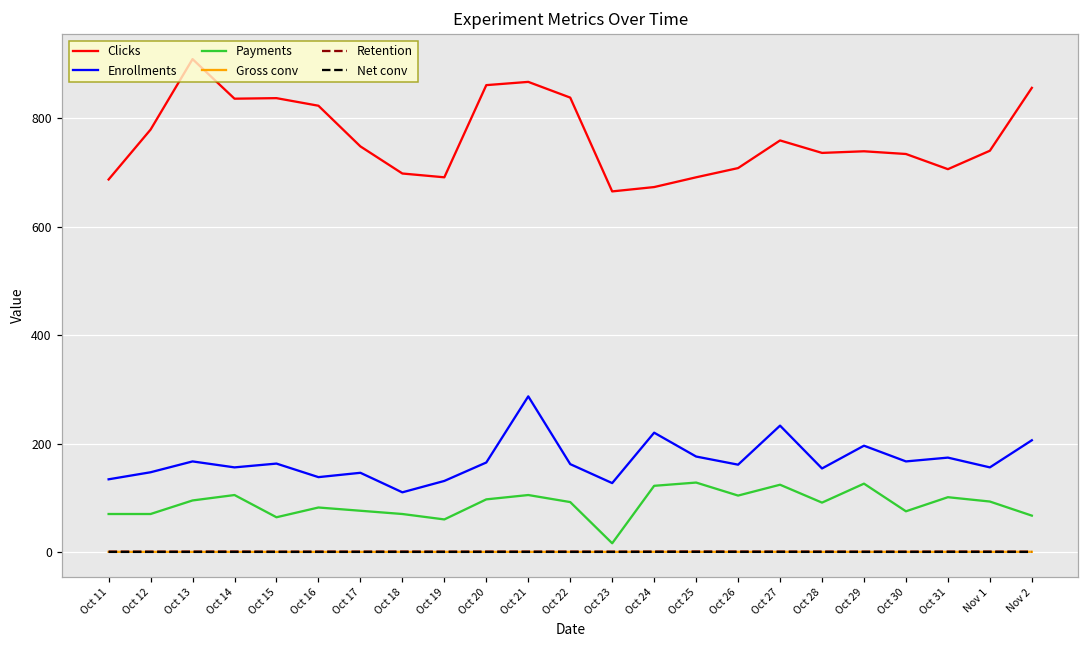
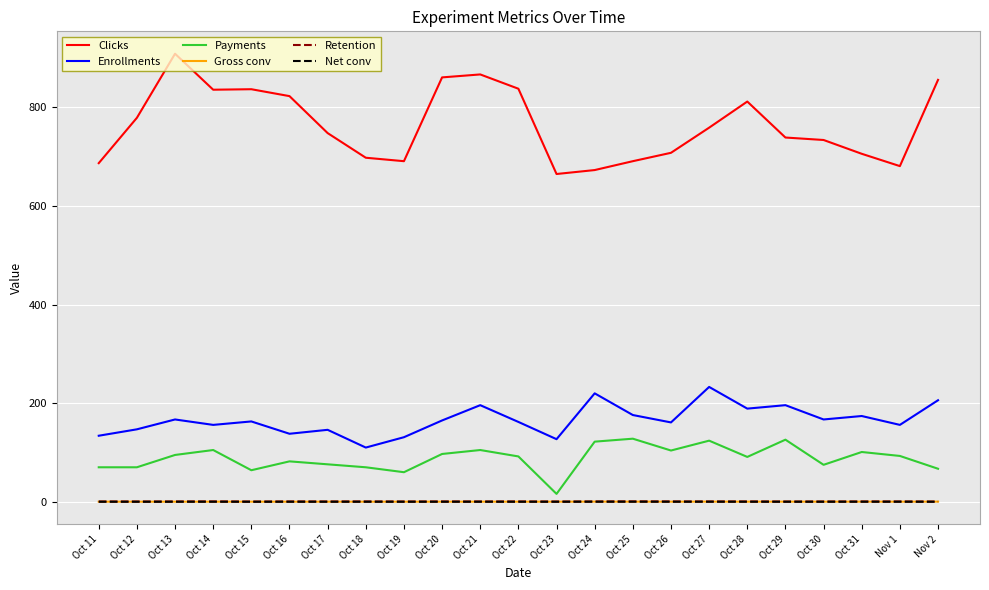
  {
    "Clicks": {
      "Oct 11": 690,
      "Oct 12": 780,
      "Oct 14": 840,
      "Oct 15": 840,
      "Oct 16": 820,
      "Oct 17": 750,
      "Oct 18": 700,
      "Oct 19": 690,
      "Oct 20": 860,
      "Oct 21": 870,
      "Oct 22": 840,
      "Oct 23": 670,
      "Oct 24": 670,
      "Oct 25": 690,
      "Oct 26": 710,
      "Oct 27": 760,
-     "Oct 28": 740,
+     "Oct 28": 810,
      "Oct 29": 740,
      "Oct 30": 730,
      "Oct 31": 710,
-     "Nov 1": 740,
+     "Nov 1": 680,
      "Nov 2": 860
    },
    "Enrollments": {
      "Oct 11": 130,
      "Oct 12": 150,
      "Oct 13": 170,
      "Oct 14": 160,
      "Oct 15": 160,
      "Oct 16": 140,
      "Oct 17": 150,
      "Oct 18": 110,
      "Oct 19": 130,
      "Oct 20": 170,
-     "Oct 21": 290,
+     "Oct 21": 200,
      "Oct 22": 160,
      "Oct 23": 130,
      "Oct 24": 220,
      "Oct 25": 180,
      "Oct 26": 160,
      "Oct 27": 230,
-     "Oct 28": 150,
+     "Oct 28": 190,
      "Oct 29": 200,
      "Oct 30": 170,
      "Oct 31": 170,
      "Nov 1": 160,
      "Nov 2": 210
    },
    "Payments": {
      "Oct 11": 70,
      "Oct 12": 70,
      "Oct 13": 100,
      "Oct 14": 110,
      "Oct 15": 60,
      "Oct 16": 80,
      "Oct 17": 80,
      "Oct 18": 70,
      "Oct 19": 60,
      "Oct 20": 100,
      "Oct 21": 110,
      "Oct 22": 90,
      "Oct 23": 20,
      "Oct 24": 120,
      "Oct 25": 130,
      "Oct 26": 100,
      "Oct 27": 120,
      "Oct 28": 90,
      "Oct 29": 130,
      "Oct 30": 80,
      "Oct 31": 100,
      "Nov 1": 90,
      "Nov 2": 70
    }
  }
